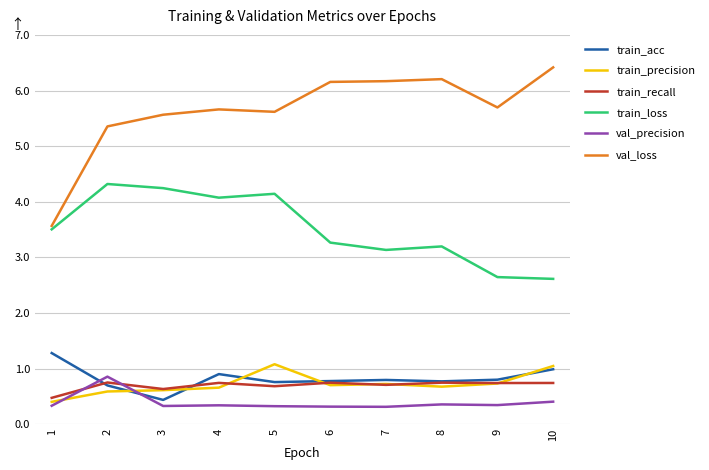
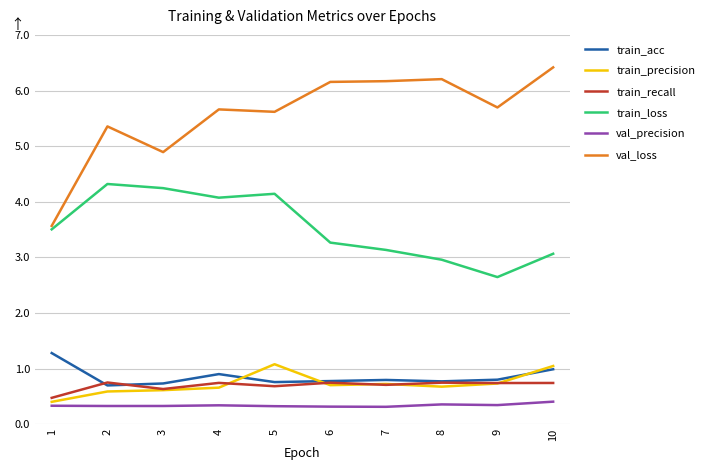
  {
    "train_acc": {
      "1": 1.3,
      "2": 0.7,
-     "3": 0.4,
+     "3": 0.7,
      "4": 0.9,
      "5": 0.8,
      "7": 0.8,
      "9": 0.8,
      "10": 1.0
    },
    "train_precision": {
      "1": 0.4,
      "2": 0.6,
      "4": 0.7,
      "5": 1.1,
      "8": 0.7,
      "10": 1.0
    },
    "train_recall": {
      "1": 0.5,
      "2": 0.8,
      "4": 0.7,
      "5": 0.7,
      "10": 0.7
    },
    "train_loss": {
      "1": 3.5,
      "2": 4.3,
      "3": 4.2,
      "4": 4.1,
      "5": 4.1,
      "6": 3.3,
      "7": 3.1,
-     "8": 3.2,
+     "8": 3.0,
      "9": 2.6,
-     "10": 2.6
+     "10": 3.1
    },
    "val_precision": {
      "1": 0.3,
-     "2": 0.9,
+     "2": 0.3,
      "3": 0.3,
      "4": 0.3,
      "5": 0.3,
      "6": 0.3,
      "7": 0.3,
      "8": 0.4,
      "9": 0.3,
      "10": 0.4
    },
    "val_loss": {
      "1": 3.6,
      "2": 5.4,
-     "3": 5.6,
+     "3": 4.9,
      "4": 5.7,
      "5": 5.6,
      "6": 6.2,
      "7": 6.2,
      "8": 6.2,
      "9": 5.7,
      "10": 6.4
    }
  }
